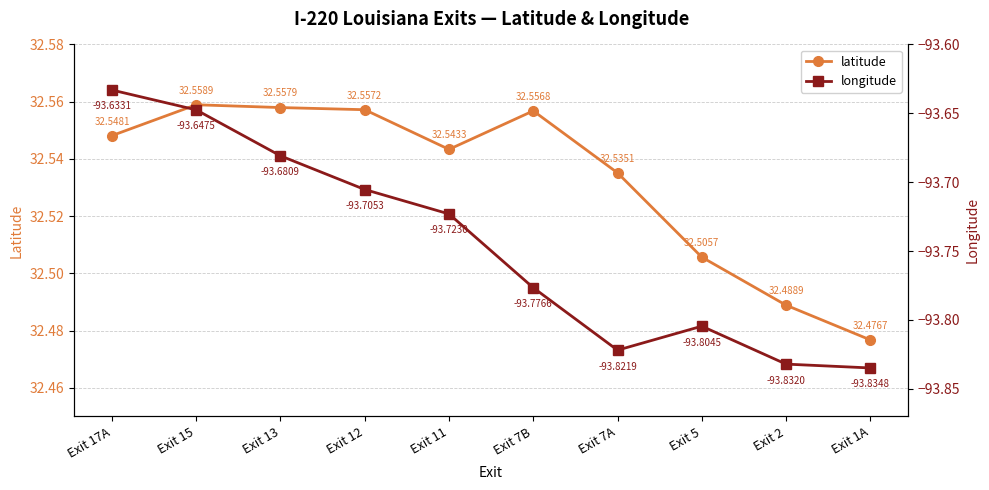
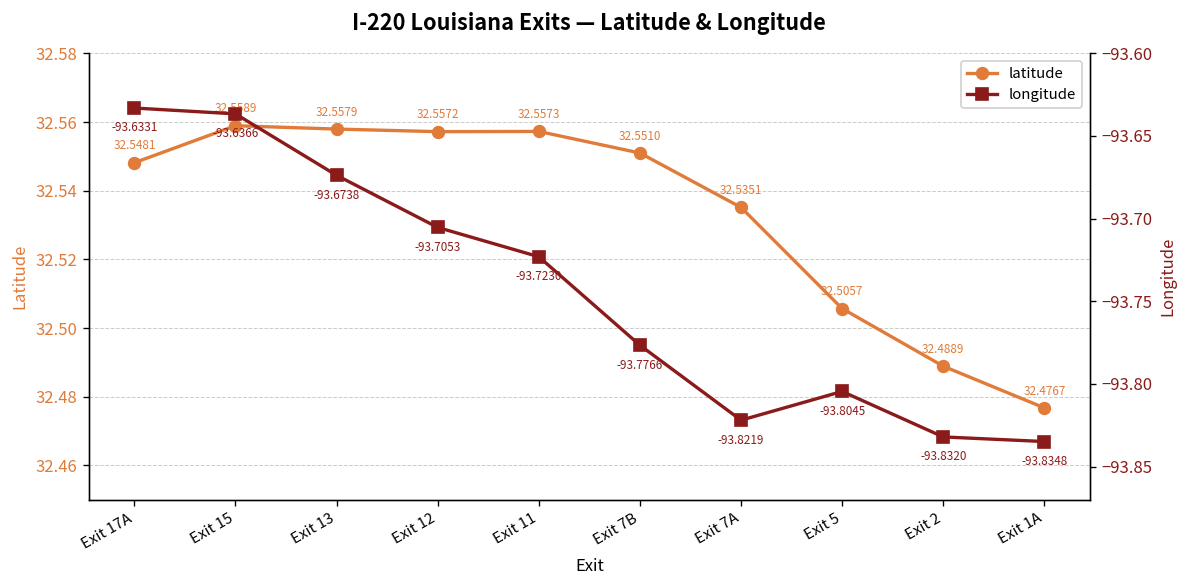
  {
    "latitude": {
      "Exit 17A": 32.5481,
      "Exit 13": 32.5579,
      "Exit 12": 32.5572,
-     "Exit 11": 32.5433,
-     "Exit 7B": 32.5568,
+     "Exit 11": 32.5573,
+     "Exit 7B": 32.5510,
      "Exit 7A": 32.5351,
      "Exit 5": 32.5057,
      "Exit 2": 32.4889,
      "Exit 1A": 32.4767
    },
    "longitude": {
      "Exit 17A": -93.6331,
-     "Exit 15": -93.6475,
-     "Exit 13": -93.6809,
+     "Exit 15": -93.6366,
+     "Exit 13": -93.6738,
      "Exit 12": -93.7053,
      "Exit 11": -93.7230,
      "Exit 7B": -93.7766,
      "Exit 7A": -93.8219,
      "Exit 5": -93.8045,
      "Exit 2": -93.8320,
      "Exit 1A": -93.8348
    }
  }
